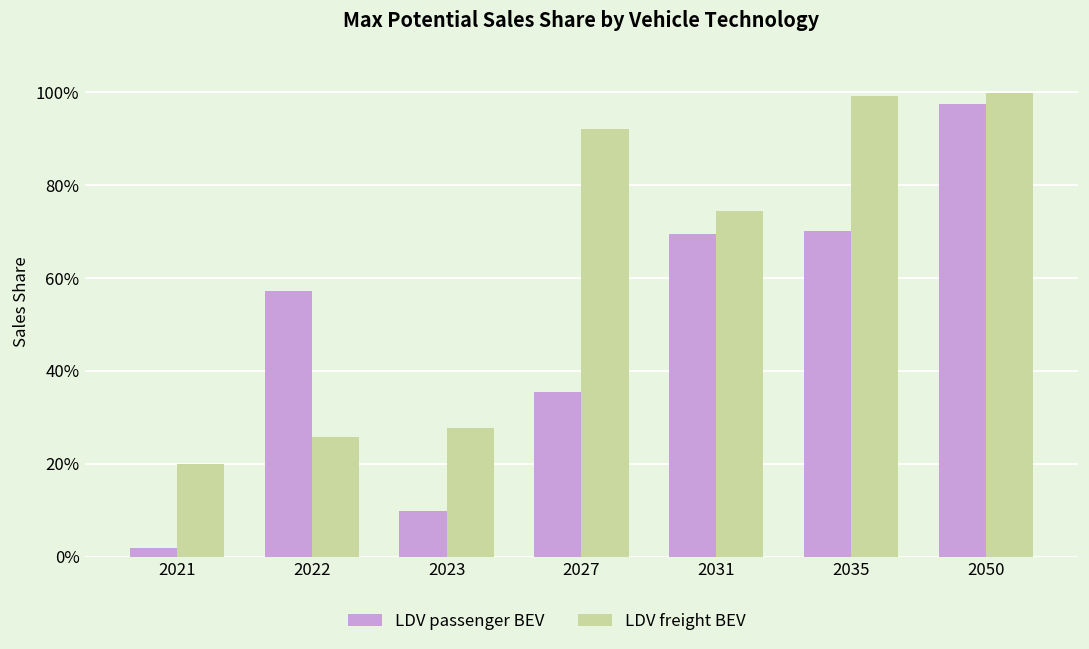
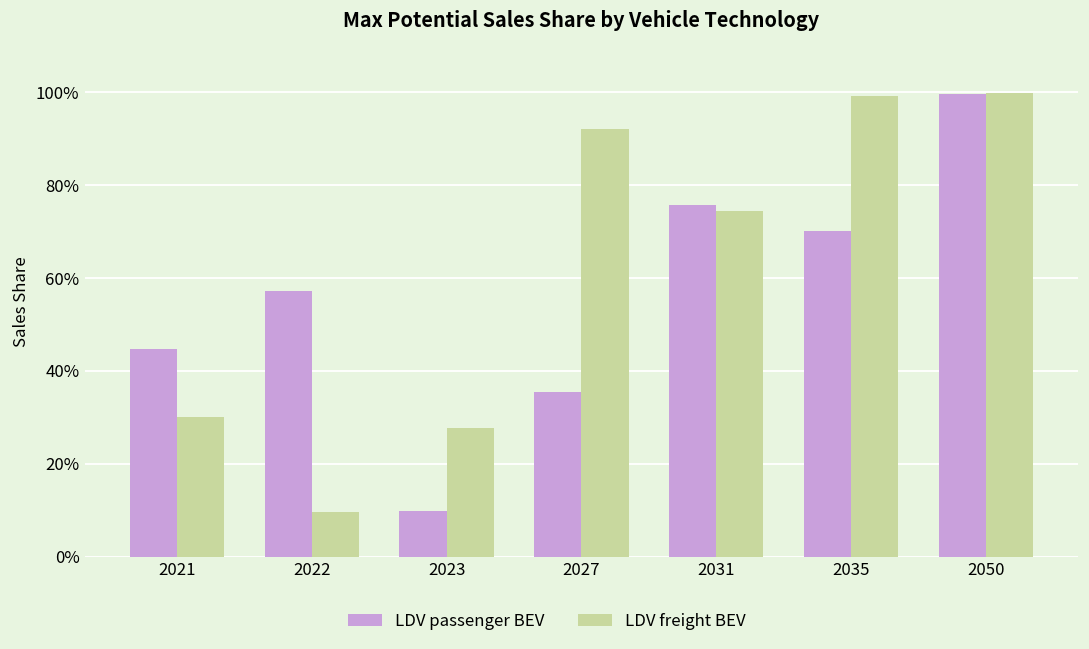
  {
    "LDV passenger BEV": {
-     "2021": "2%",
+     "2021": "45%",
      "2022": "57%",
      "2023": "10%",
      "2027": "35%",
-     "2031": "69%",
+     "2031": "76%",
      "2035": "70%",
-     "2050": "97%"
+     "2050": "100%"
    },
    "LDV freight BEV": {
-     "2021": "20%",
-     "2022": "26%",
+     "2021": "30%",
+     "2022": "9%",
      "2023": "28%",
      "2027": "92%",
      "2031": "74%",
      "2035": "99%",
      "2050": "100%"
    }
  }
